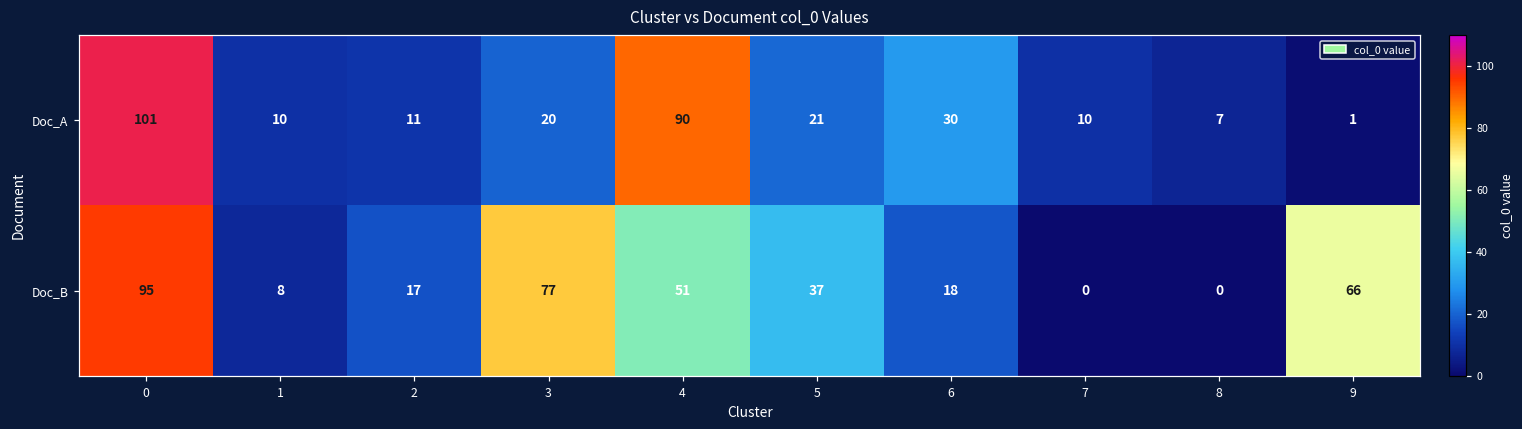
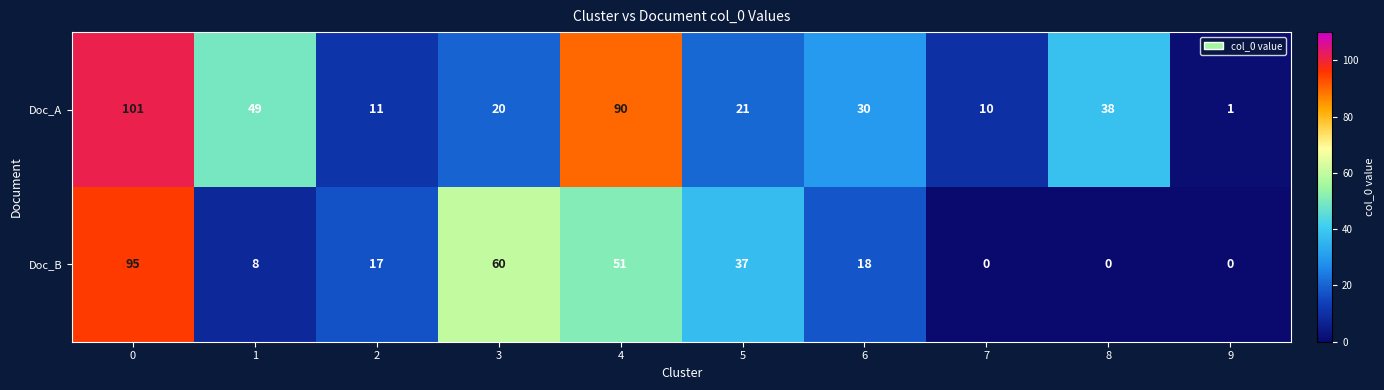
  {
    "Doc_A": {
      "0": 101,
-     "1": 10,
+     "1": 49,
      "2": 11,
      "3": 20,
      "4": 90,
      "5": 21,
      "6": 30,
      "7": 10,
-     "8": 7,
+     "8": 38,
      "9": 1
    },
    "Doc_B": {
      "0": 95,
      "1": 8,
      "2": 17,
-     "3": 77,
+     "3": 60,
      "4": 51,
      "5": 37,
      "6": 18,
      "7": 0,
      "8": 0,
-     "9": 66
+     "9": 0
    }
  }
